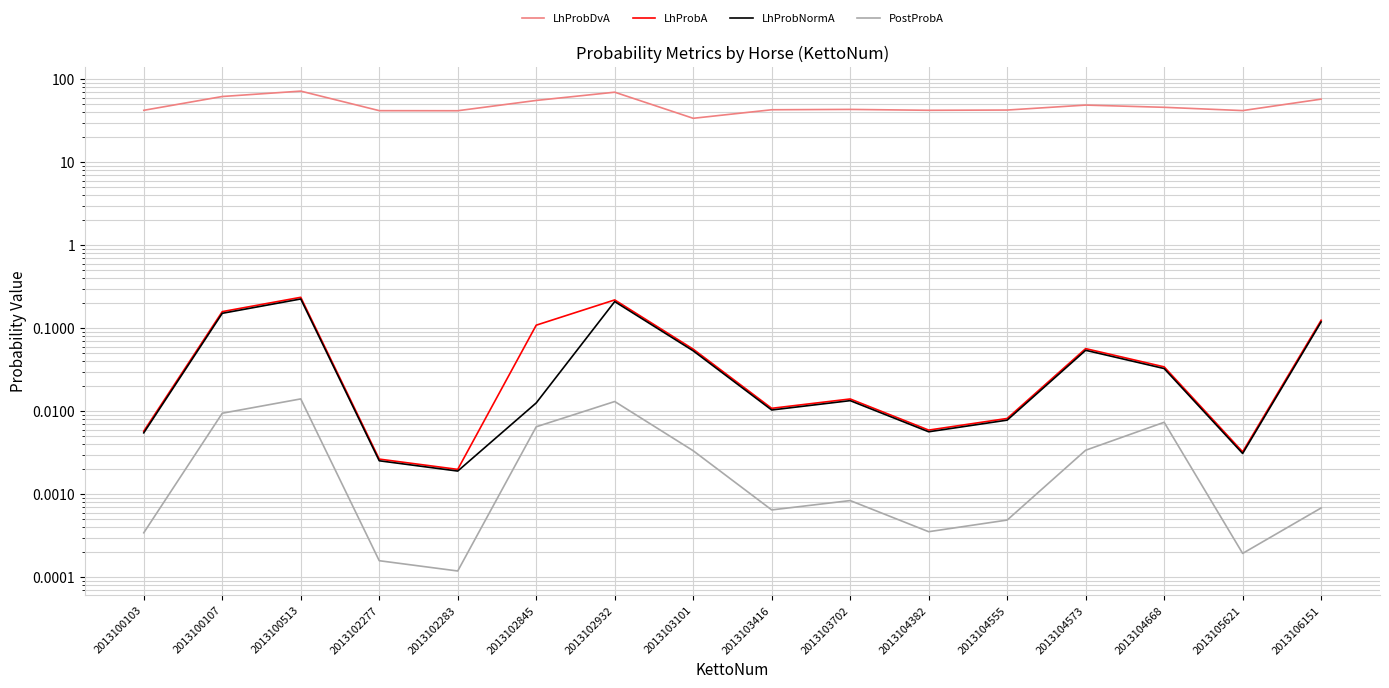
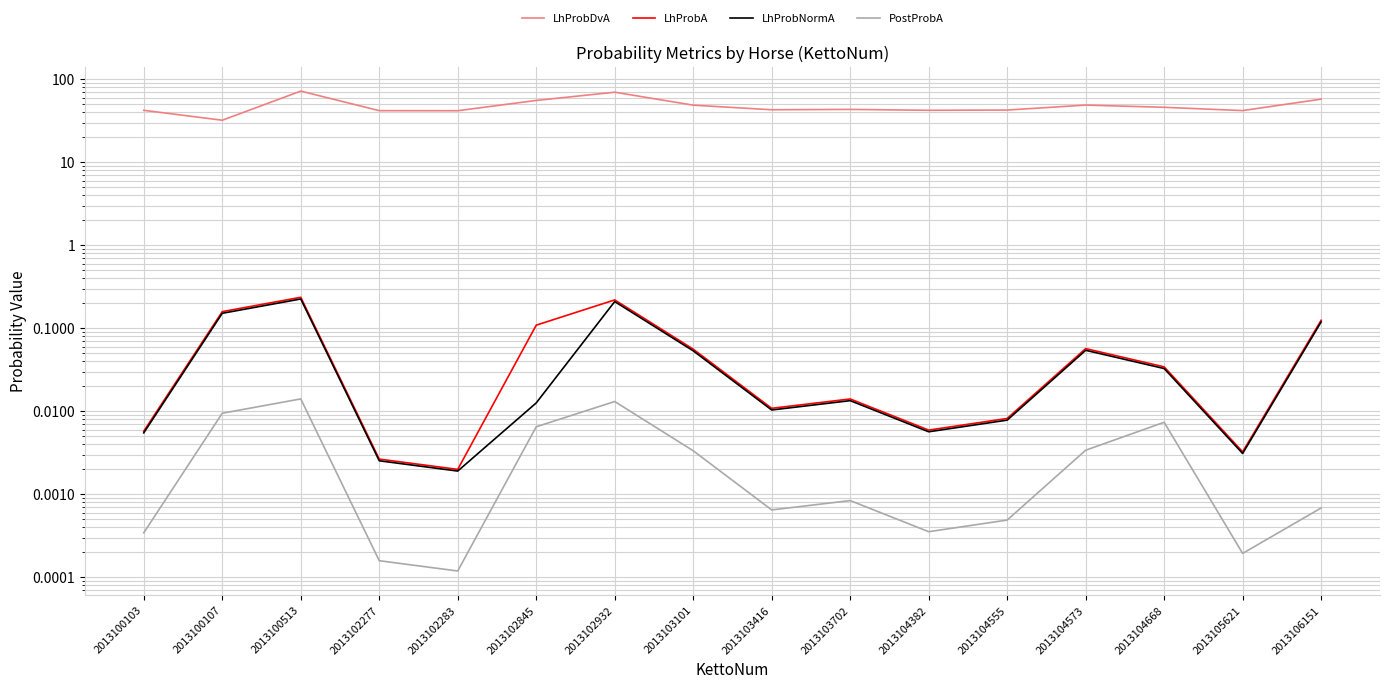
  {
    "LhProbDvA": {
      "2013100103": 40,
-     "2013100107": 60,
+     "2013100107": 32,
      "2013100513": 70,
      "2013102277": 40,
      "2013102283": 40,
      "2013102845": 60,
      "2013102932": 70,
-     "2013103101": 34,
+     "2013103101": 50,
      "2013103416": 40,
      "2013103702": 40,
      "2013104382": 40,
      "2013104555": 40,
      "2013104573": 50,
      "2013104668": 50,
      "2013105621": 40,
      "2013106151": 60
    },
    "LhProbA": {
      "2013102845": 0.11
    },
    "LhProbNormA": {
      "2013102845": 0.013
    },
    "PostProbA": {
      "2013100103": 0.00034,
      "2013100107": 0.009,
      "2013100513": 0.014,
      "2013102277": 0.00016,
      "2013102283": 0.00012,
      "2013102845": 0.006,
      "2013102932": 0.013,
      "2013103101": 0.0033,
      "2013103416": 0.0006,
      "2013103702": 0.0008,
      "2013104382": 0.00035,
      "2013104555": 0.0005,
      "2013104573": 0.0034,
      "2013104668": 0.007,
      "2013105621": 0.00019,
      "2013106151": 0.0007
    }
  }
